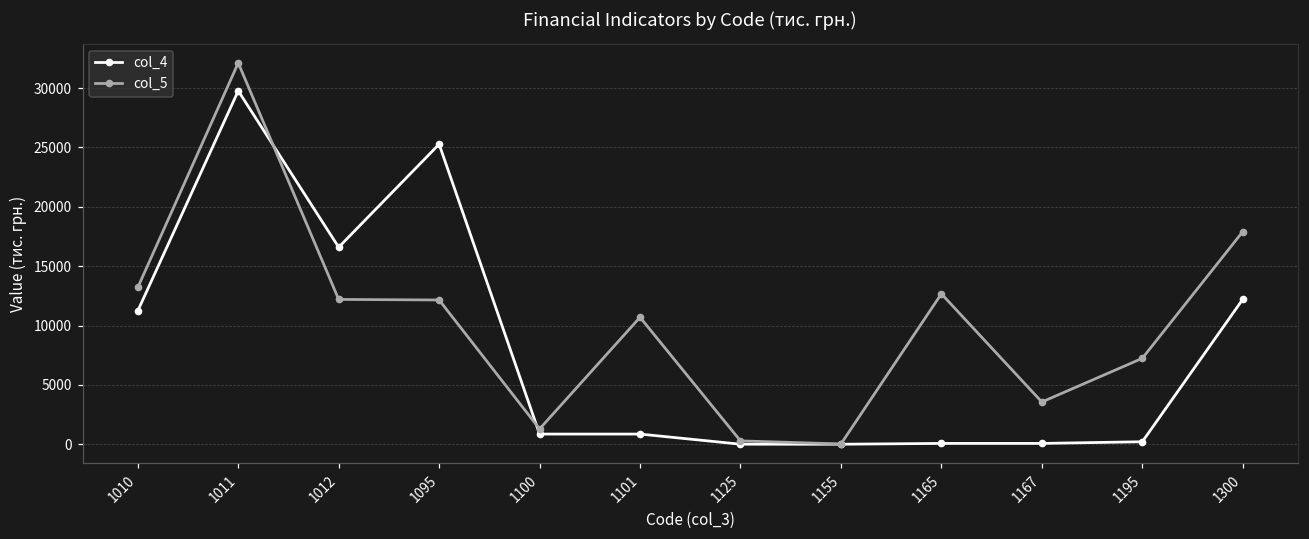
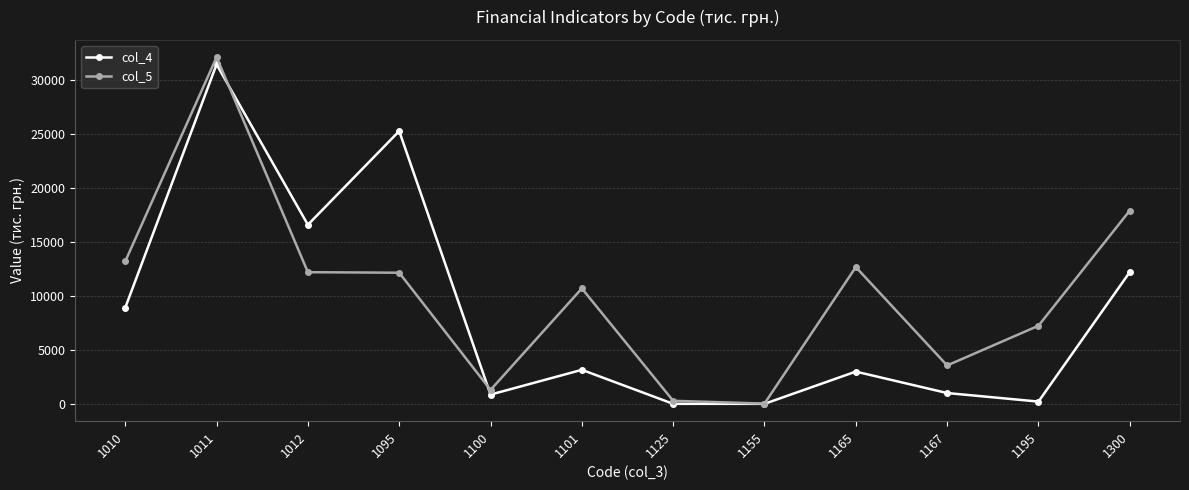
  {
    "col_4": {
-     "1010": 11200,
-     "1011": 29800,
+     "1010": 8900,
+     "1011": 31500,
      "1012": 16600,
      "1095": 25300,
      "1100": 900,
-     "1101": 900,
+     "1101": 3200,
      "1125": 0,
-     "1165": 100,
-     "1167": 100,
+     "1165": 3000,
+     "1167": 1000,
      "1195": 200,
      "1300": 12200
    },
    "col_5": {
      "1010": 13200,
      "1011": 32100,
      "1012": 12200,
      "1095": 12200,
      "1100": 1300,
      "1101": 10700,
      "1125": 300,
      "1165": 12700,
      "1167": 3600,
      "1195": 7200,
      "1300": 17900
    }
  }
